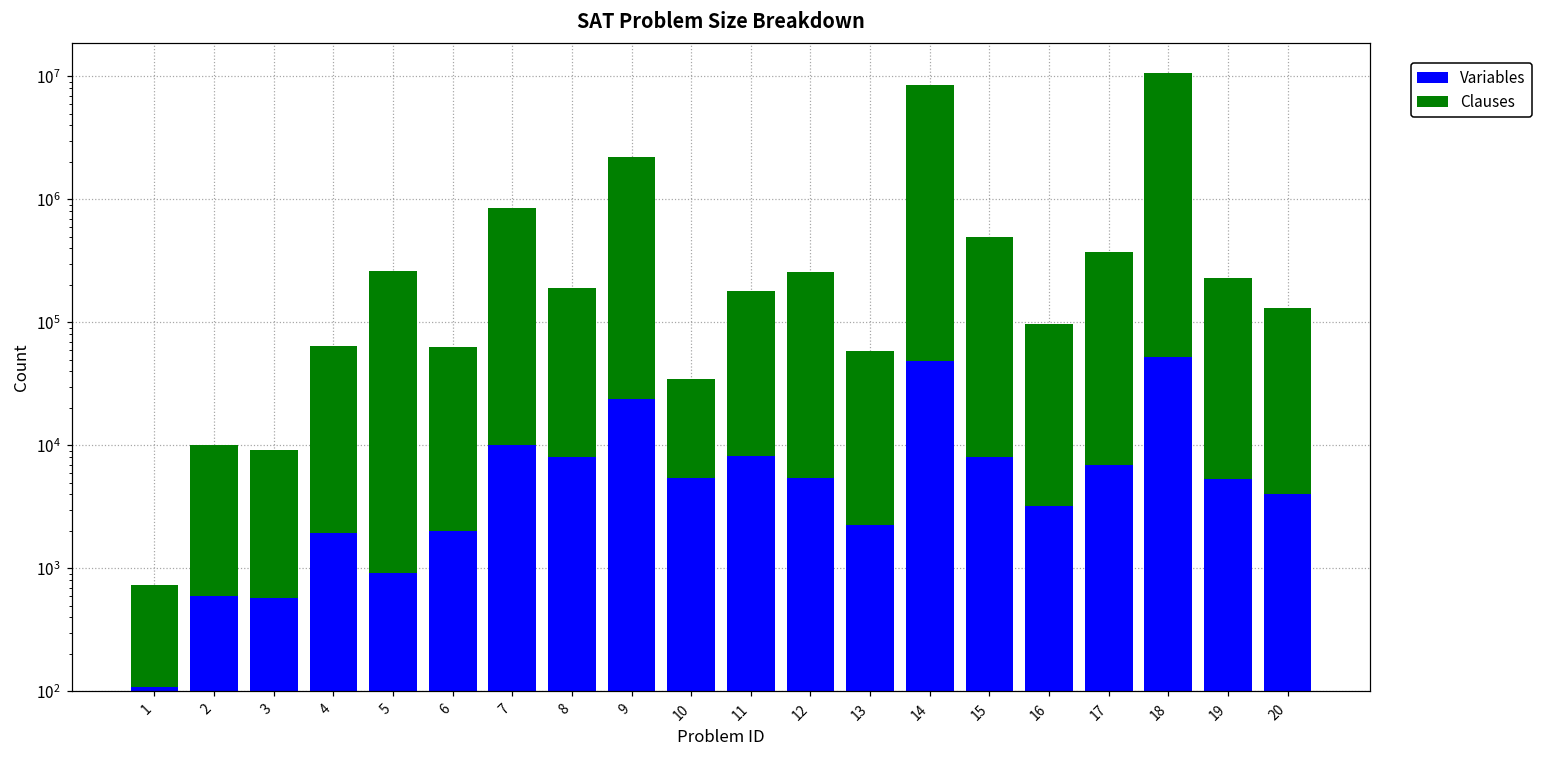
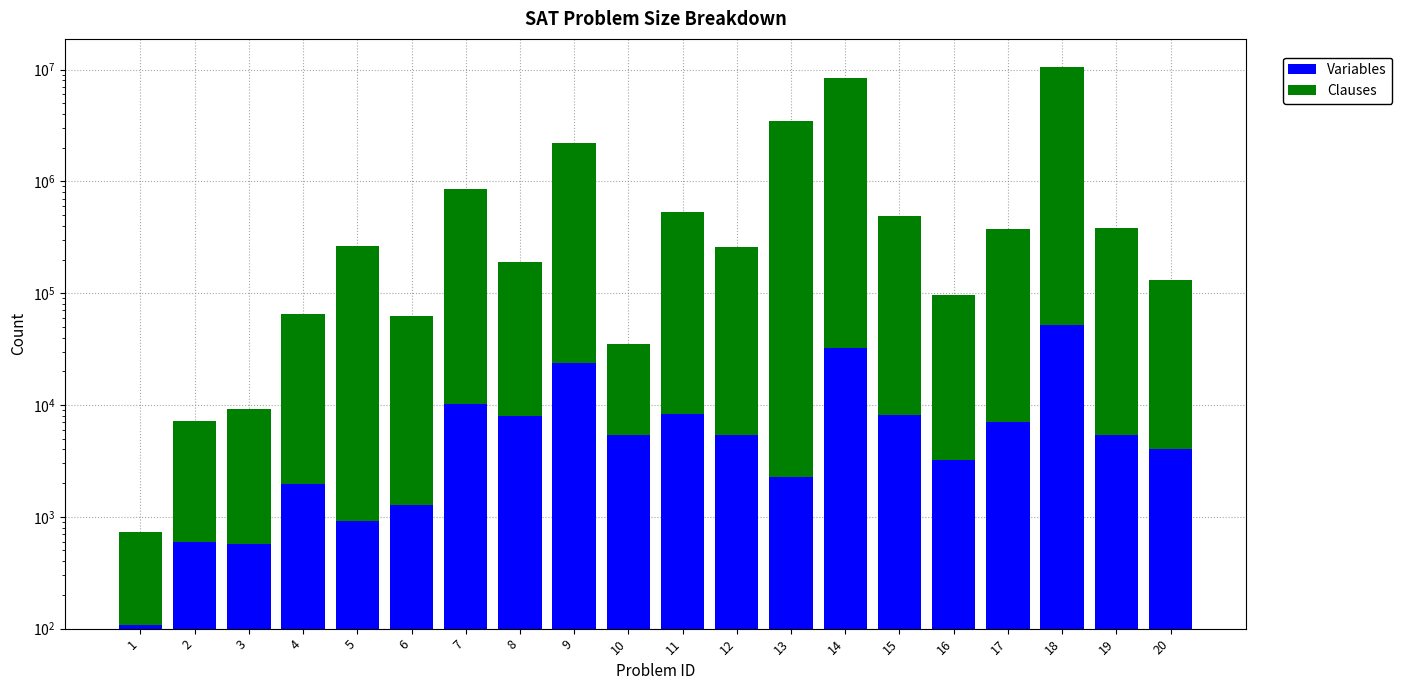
  {
    "Variables": {
      "1": 110,
      "2": 600,
      "3": 600,
      "4": 2000,
      "5": 900,
-     "6": 2000,
+     "6": 1300,
      "7": 10000,
      "8": 8000,
      "9": 24000,
      "10": 5000,
      "11": 8000,
      "12": 5000,
      "13": 2300,
-     "14": 50000,
+     "14": 32000,
      "15": 8000,
      "16": 3200,
      "17": 7000,
      "18": 50000,
      "19": 5000,
      "20": 4100
    },
    "Clauses": {
      "1": 600,
-     "2": 10000,
+     "2": 7000,
      "3": 9000,
      "4": 60000,
      "5": 260000,
      "6": 60000,
      "7": 800000,
      "8": 180000,
      "9": 2200000,
      "10": 30000,
-     "11": 170000,
+     "11": 500000,
      "12": 250000,
-     "13": 60000,
+     "13": 3500000,
      "14": 8000000,
      "15": 480000,
      "16": 90000,
      "17": 360000,
      "18": 11000000,
-     "19": 220000,
+     "19": 380000,
      "20": 130000
    }
  }
